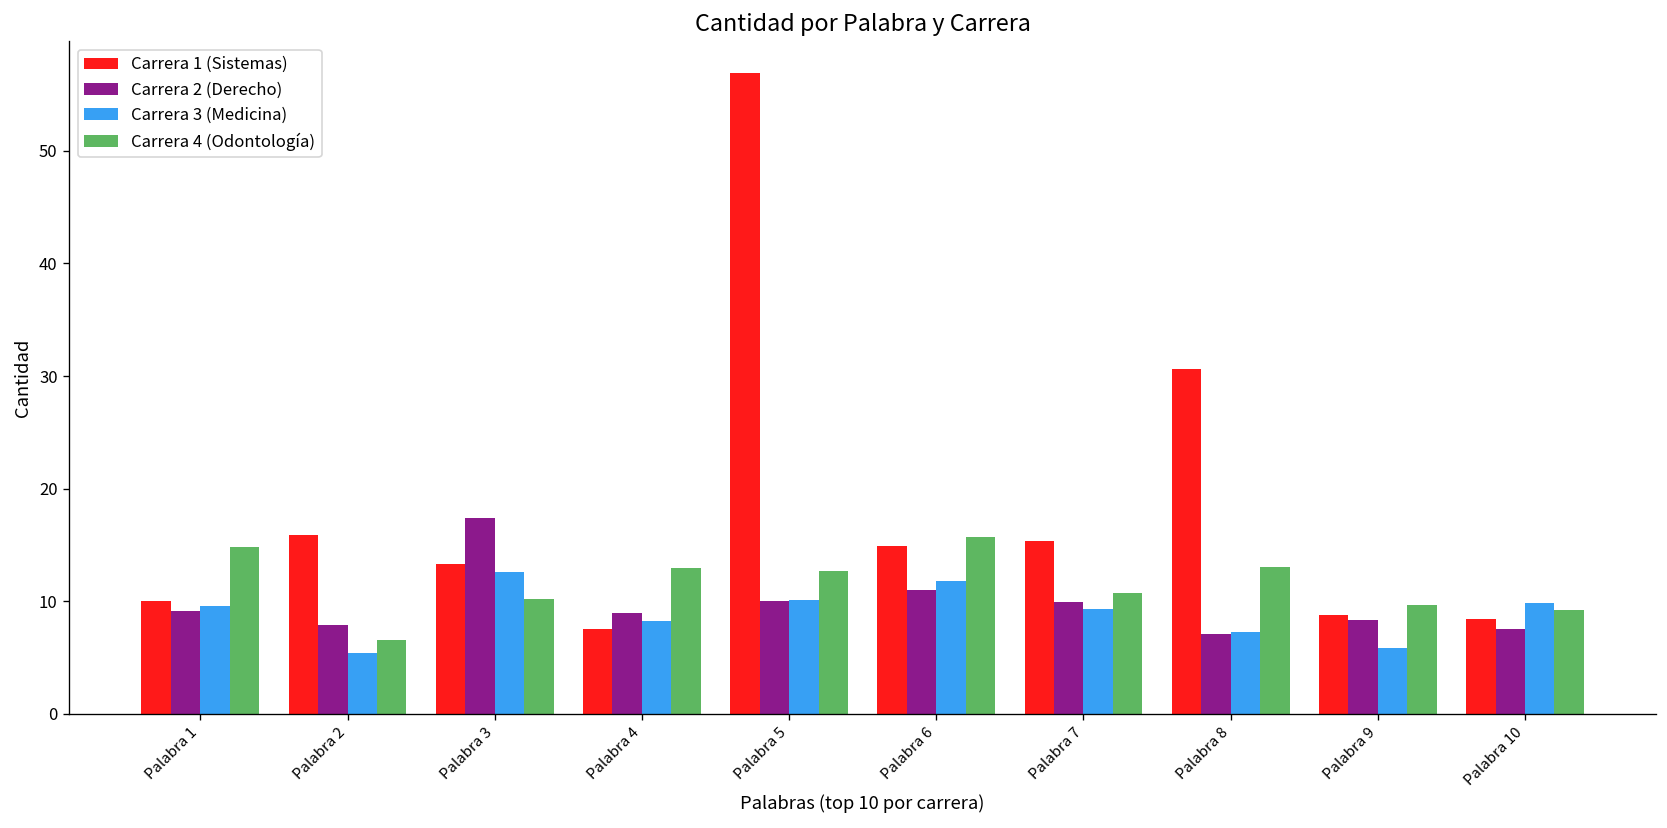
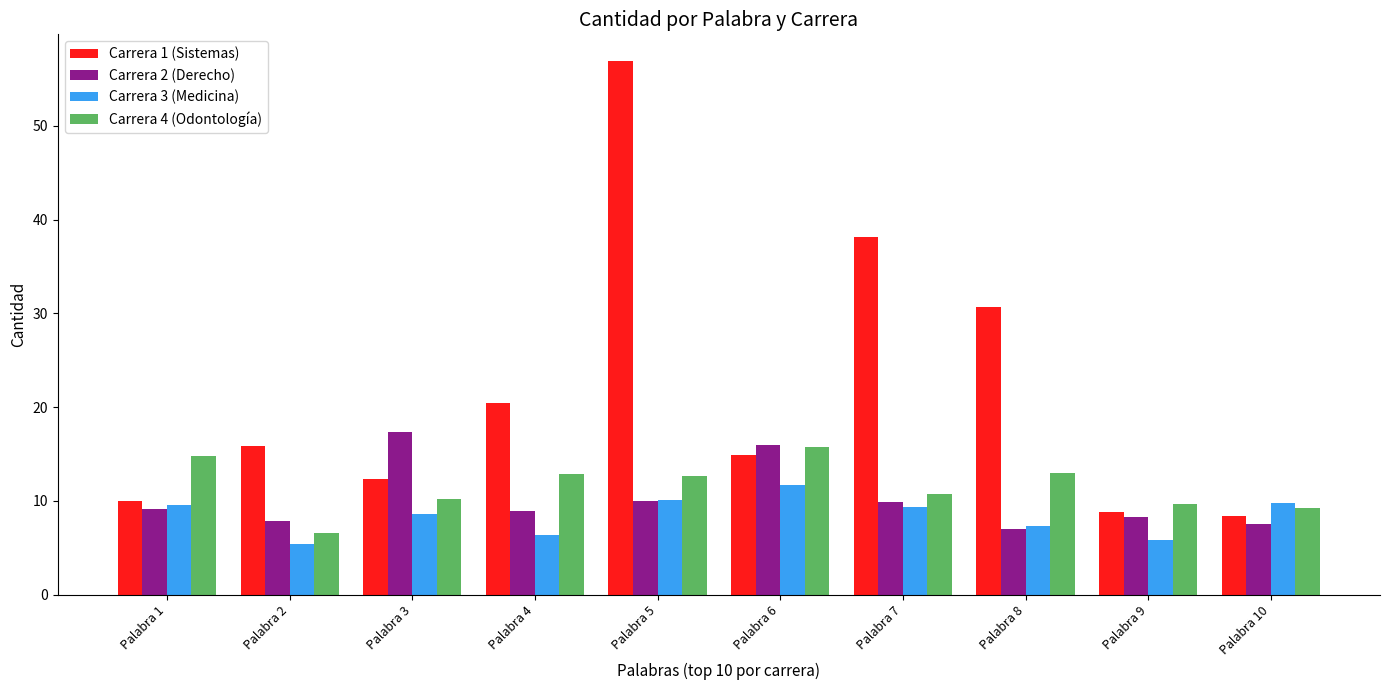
  {
    "Carrera 1 (Sistemas)": {
      "Palabra 1": 10,
      "Palabra 2": 16,
-     "Palabra 3": 13,
-     "Palabra 4": 8,
+     "Palabra 3": 12,
+     "Palabra 4": 20,
      "Palabra 5": 57,
      "Palabra 6": 15,
-     "Palabra 7": 15,
+     "Palabra 7": 38,
      "Palabra 8": 31,
      "Palabra 9": 9,
      "Palabra 10": 8
    },
    "Carrera 2 (Derecho)": {
      "Palabra 1": 9,
      "Palabra 2": 8,
      "Palabra 3": 17,
      "Palabra 4": 9,
      "Palabra 5": 10,
-     "Palabra 6": 11,
+     "Palabra 6": 16,
      "Palabra 7": 10,
      "Palabra 8": 7,
      "Palabra 9": 8,
      "Palabra 10": 8
    },
    "Carrera 3 (Medicina)": {
      "Palabra 1": 10,
      "Palabra 2": 5,
-     "Palabra 3": 13,
-     "Palabra 4": 8,
+     "Palabra 3": 9,
+     "Palabra 4": 6,
      "Palabra 5": 10,
      "Palabra 6": 12,
      "Palabra 7": 9,
      "Palabra 8": 7,
      "Palabra 9": 6,
      "Palabra 10": 10
    },
    "Carrera 4 (Odontología)": {
      "Palabra 1": 15,
      "Palabra 2": 7,
      "Palabra 3": 10,
      "Palabra 4": 13,
      "Palabra 5": 13,
      "Palabra 6": 16,
      "Palabra 7": 11,
      "Palabra 8": 13,
      "Palabra 9": 10,
      "Palabra 10": 9
    }
  }
